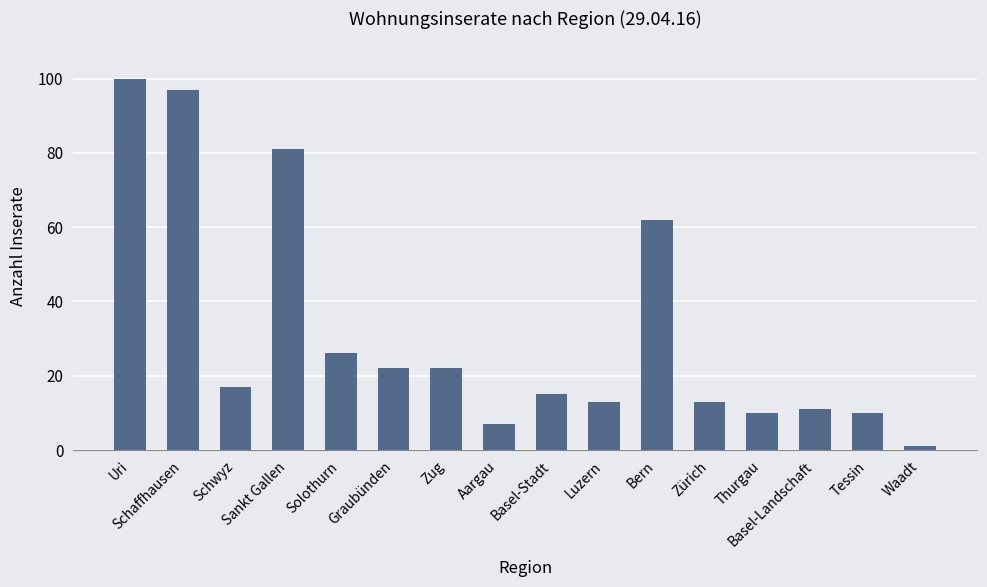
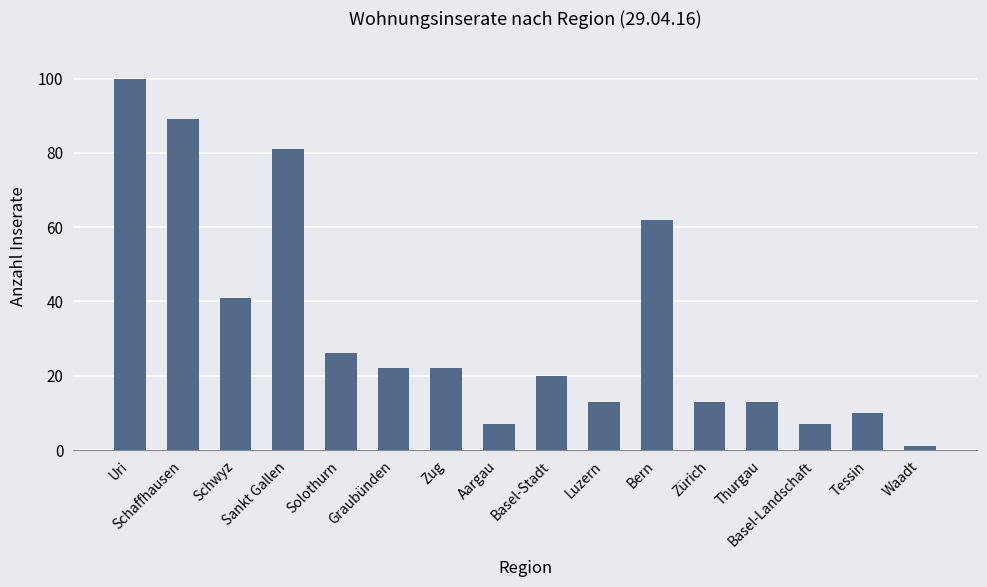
  {
    "Uri": 100,
-   "Schaffhausen": 97,
-   "Schwyz": 17,
+   "Schaffhausen": 89,
+   "Schwyz": 41,
    "Sankt Gallen": 81,
    "Solothurn": 26,
    "Graubünden": 22,
    "Zug": 22,
    "Aargau": 7,
-   "Basel-Stadt": 15,
+   "Basel-Stadt": 20,
    "Luzern": 13,
    "Bern": 62,
    "Zürich": 13,
-   "Thurgau": 10,
-   "Basel-Landschaft": 11,
+   "Thurgau": 13,
+   "Basel-Landschaft": 7,
    "Tessin": 10,
    "Waadt": 1
  }
